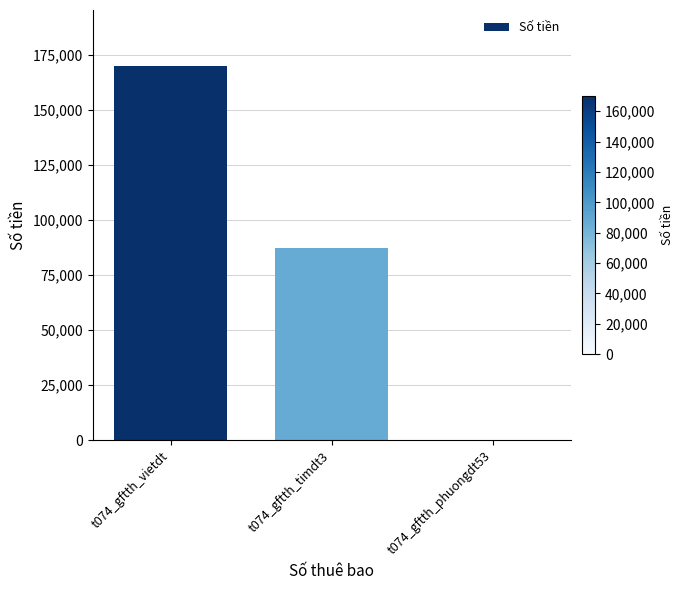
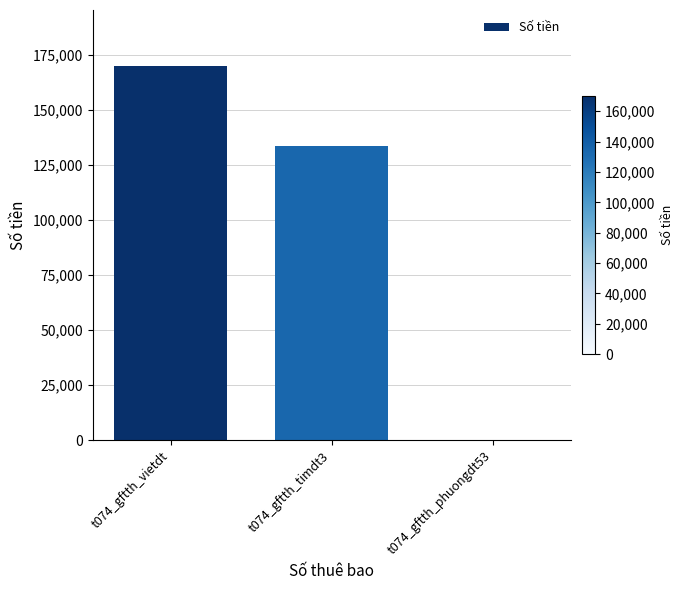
  {
    "t074_gftth_vietdt": "170,000",
-   "t074_gftth_timdt3": "87,000",
+   "t074_gftth_timdt3": "134,000",
    "t074_gftth_phuongdt53": "0"
  }
